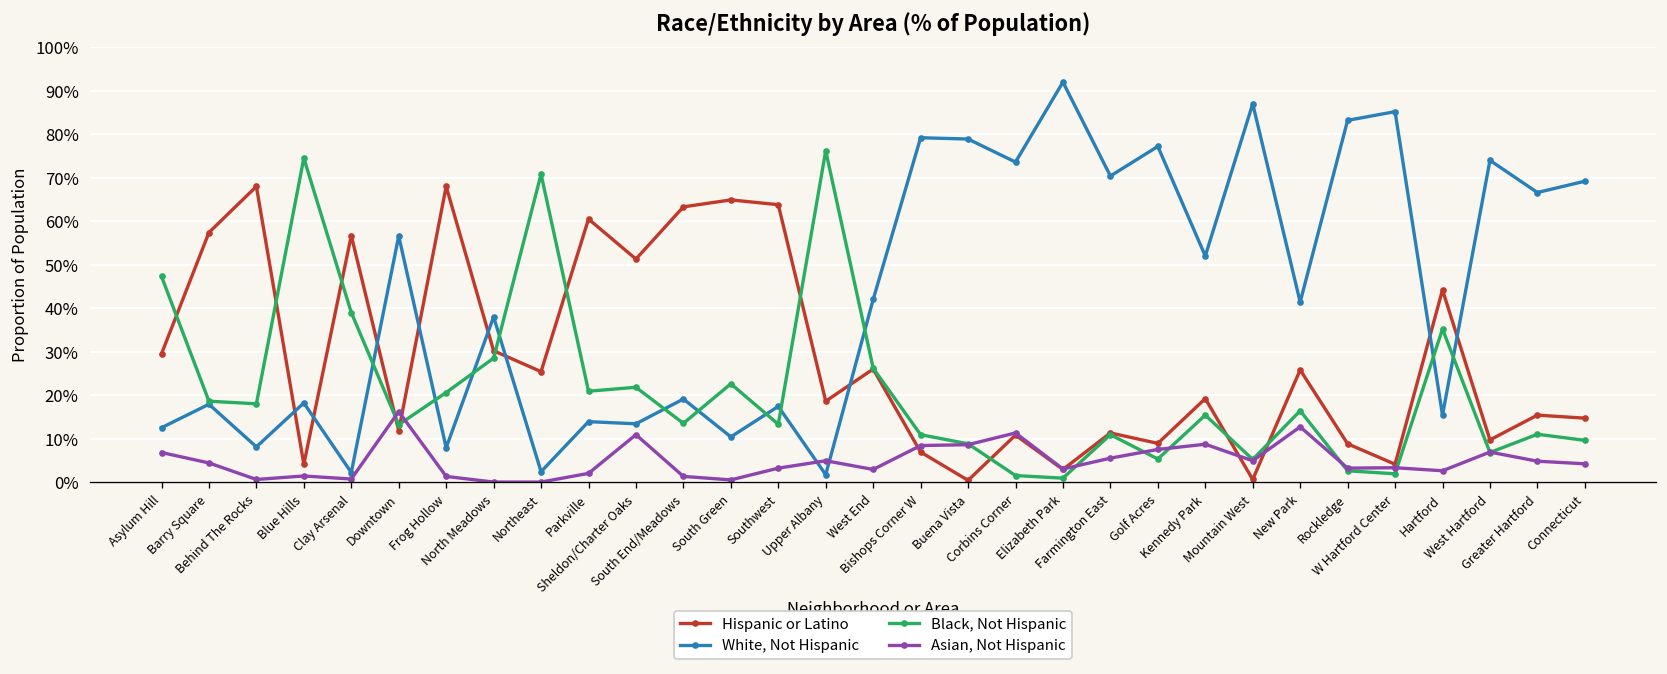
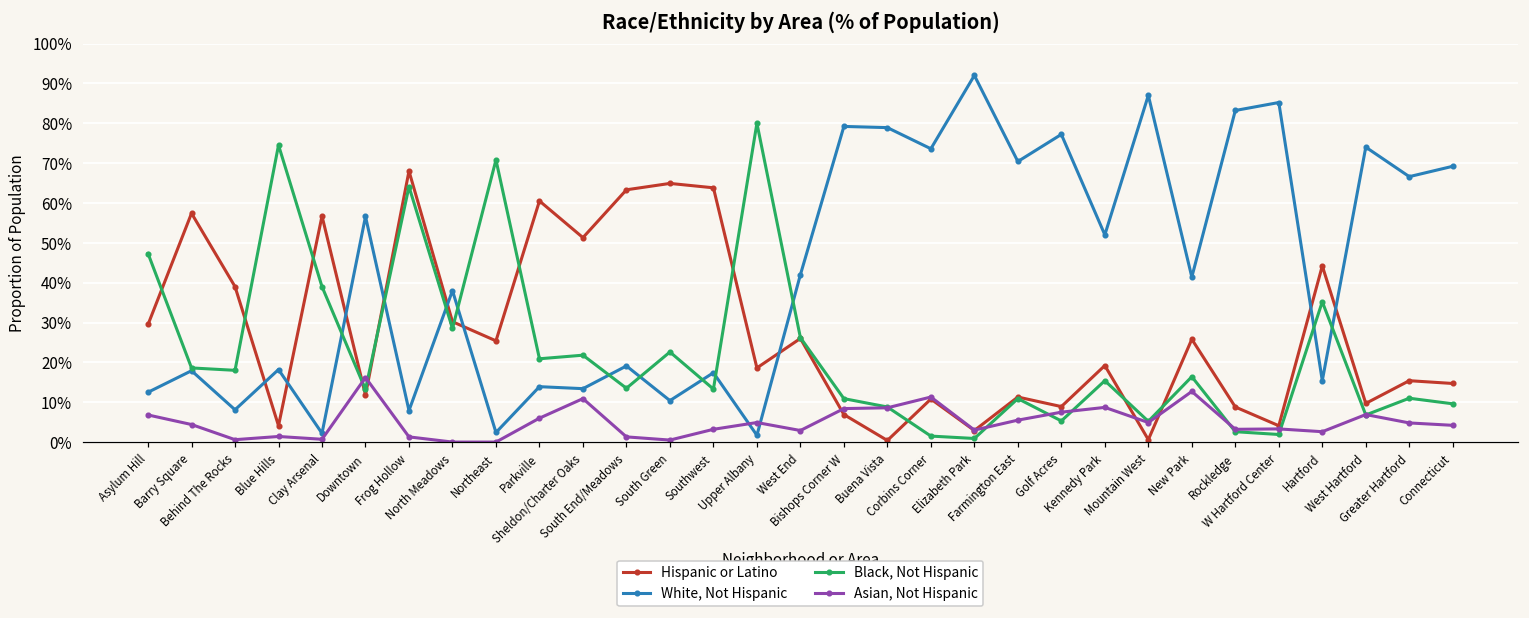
  {
    "Hispanic or Latino": {
      "Asylum Hill": "30%",
      "Barry Square": "57%",
-     "Behind The Rocks": "68%",
+     "Behind The Rocks": "39%",
      "Blue Hills": "4%",
      "Clay Arsenal": "57%",
      "Downtown": "12%",
      "Frog Hollow": "68%",
      "North Meadows": "30%",
      "Northeast": "25%",
      "Parkville": "61%",
      "Sheldon/Charter Oaks": "51%",
      "South End/Meadows": "63%",
      "South Green": "65%",
      "Southwest": "64%",
      "Upper Albany": "19%",
      "Bishops Corner W": "7%",
      "Buena Vista": "0%",
      "Golf Acres": "9%",
      "Kennedy Park": "19%",
      "Mountain West": "1%",
      "New Park": "26%",
      "Rockledge": "9%",
      "W Hartford Center": "4%",
      "Hartford": "44%",
      "West Hartford": "10%",
      "Greater Hartford": "15%",
      "Connecticut": "15%"
    },
    "White, Not Hispanic": {
      "Asylum Hill": "13%",
      "Behind The Rocks": "8%",
      "Blue Hills": "18%",
      "Clay Arsenal": "2%",
      "Downtown": "57%",
      "Frog Hollow": "8%",
      "North Meadows": "38%",
      "Northeast": "2%",
      "Parkville": "14%",
      "Sheldon/Charter Oaks": "13%",
      "South End/Meadows": "19%",
      "South Green": "10%",
      "Southwest": "17%",
      "Upper Albany": "2%",
      "West End": "42%",
      "Bishops Corner W": "79%",
      "Buena Vista": "79%",
      "Corbins Corner": "74%",
      "Elizabeth Park": "92%",
      "Farmington East": "70%",
      "Golf Acres": "77%",
      "Kennedy Park": "52%",
      "Mountain West": "87%",
      "New Park": "41%",
      "Rockledge": "83%",
      "W Hartford Center": "85%",
      "Hartford": "15%",
      "West Hartford": "74%",
      "Greater Hartford": "67%",
      "Connecticut": "69%"
    },
    "Black, Not Hispanic": {
      "Asylum Hill": "47%",
      "Behind The Rocks": "18%",
      "Blue Hills": "75%",
      "Clay Arsenal": "39%",
      "Downtown": "13%",
-     "Frog Hollow": "21%",
+     "Frog Hollow": "64%",
      "North Meadows": "28%",
      "Northeast": "71%",
      "Parkville": "21%",
      "Sheldon/Charter Oaks": "22%",
      "South End/Meadows": "14%",
      "South Green": "23%",
      "Southwest": "13%",
-     "Upper Albany": "76%",
+     "Upper Albany": "80%",
      "Bishops Corner W": "11%",
      "Corbins Corner": "2%",
      "Elizabeth Park": "1%",
      "Golf Acres": "5%",
      "Kennedy Park": "15%",
      "New Park": "16%",
      "W Hartford Center": "2%",
      "Hartford": "35%",
      "Greater Hartford": "11%",
      "Connecticut": "10%"
    },
    "Asian, Not Hispanic": {
      "Asylum Hill": "7%",
      "Barry Square": "4%",
      "Behind The Rocks": "1%",
      "Blue Hills": "1%",
      "Clay Arsenal": "1%",
      "Downtown": "16%",
      "Frog Hollow": "1%",
      "North Meadows": "0%",
      "Northeast": "0%",
-     "Parkville": "2%",
+     "Parkville": "6%",
      "Sheldon/Charter Oaks": "11%",
      "South End/Meadows": "1%",
      "South Green": "1%",
      "Southwest": "3%",
      "Upper Albany": "5%",
      "West End": "3%",
      "Bishops Corner W": "8%",
      "Farmington East": "6%",
      "Golf Acres": "8%",
      "Kennedy Park": "9%",
      "New Park": "13%",
      "W Hartford Center": "3%",
      "Hartford": "3%",
      "Greater Hartford": "5%",
      "Connecticut": "4%"
    }
  }
